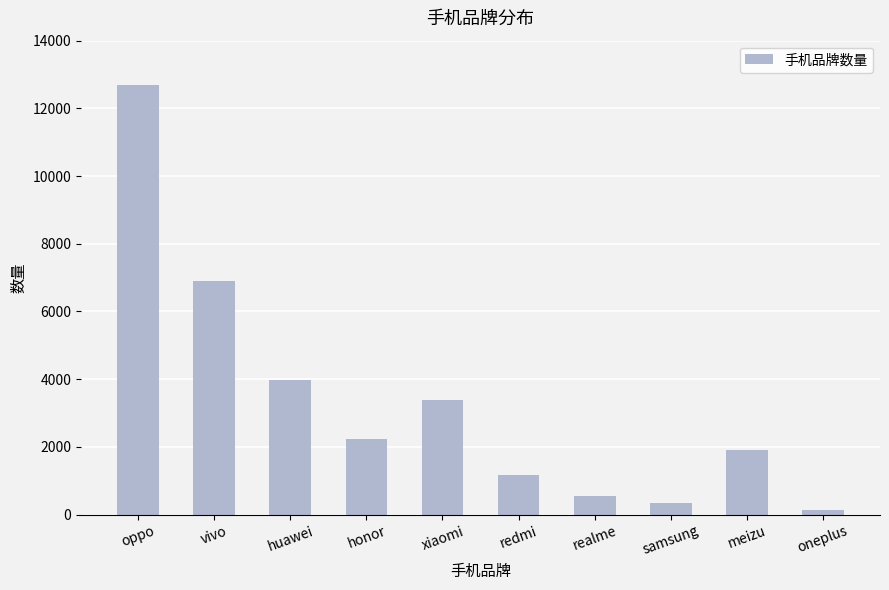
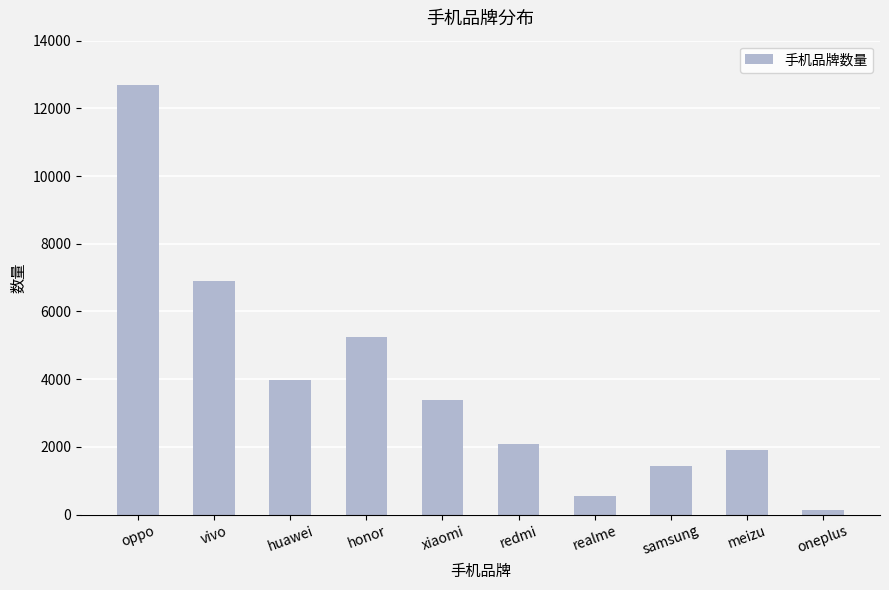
  {
    "oppo": 12700,
    "vivo": 6900,
    "huawei": 4000,
-   "honor": 2200,
+   "honor": 5200,
    "xiaomi": 3400,
-   "redmi": 1200,
+   "redmi": 2100,
    "realme": 500,
-   "samsung": 300,
+   "samsung": 1400,
    "meizu": 1900,
    "oneplus": 100
  }
